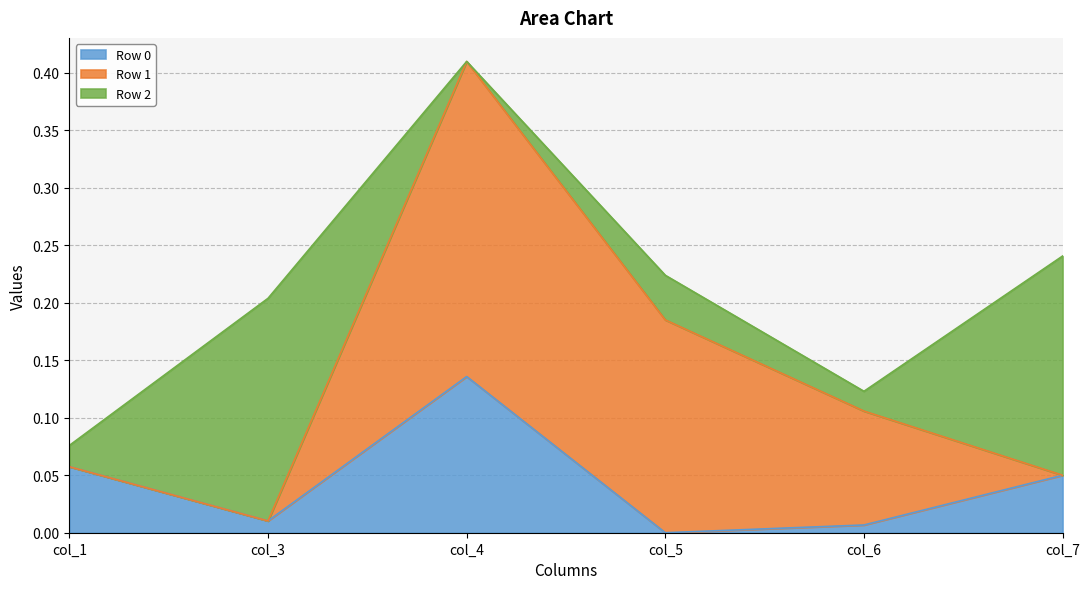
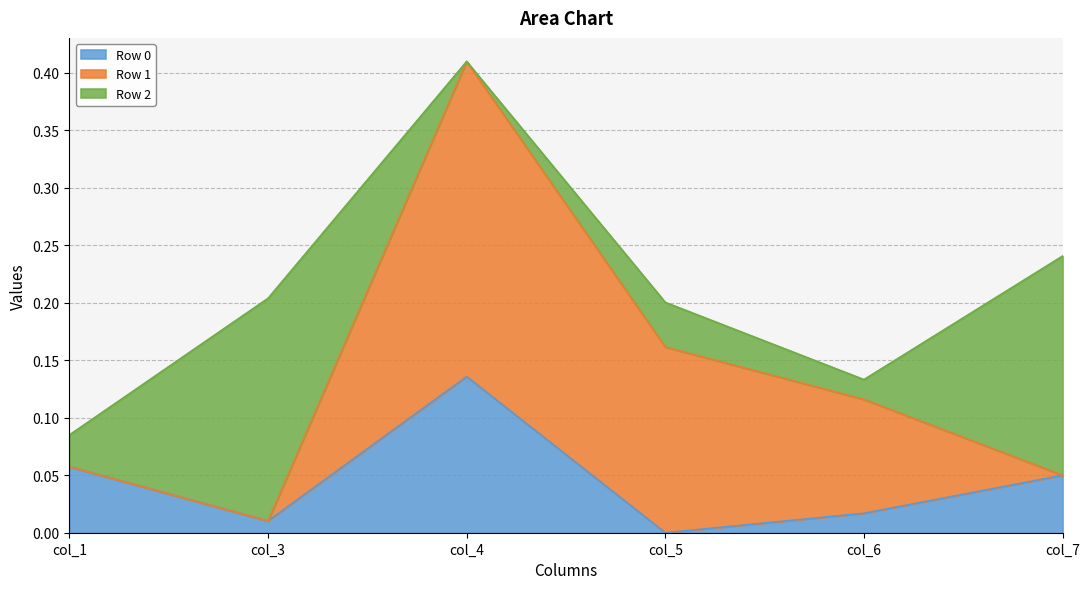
  {
    "Row 0": {
      "col_4": 0.136,
      "col_5": 0.000,
-     "col_6": 0.007
+     "col_6": 0.017
    },
    "Row 1": {
-     "col_5": 0.185,
+     "col_5": 0.161,
      "col_6": 0.099
    },
    "Row 2": {
-     "col_1": 0.018,
+     "col_1": 0.028,
      "col_3": 0.193,
      "col_5": 0.039,
      "col_6": 0.017,
      "col_7": 0.191
    }
  }
